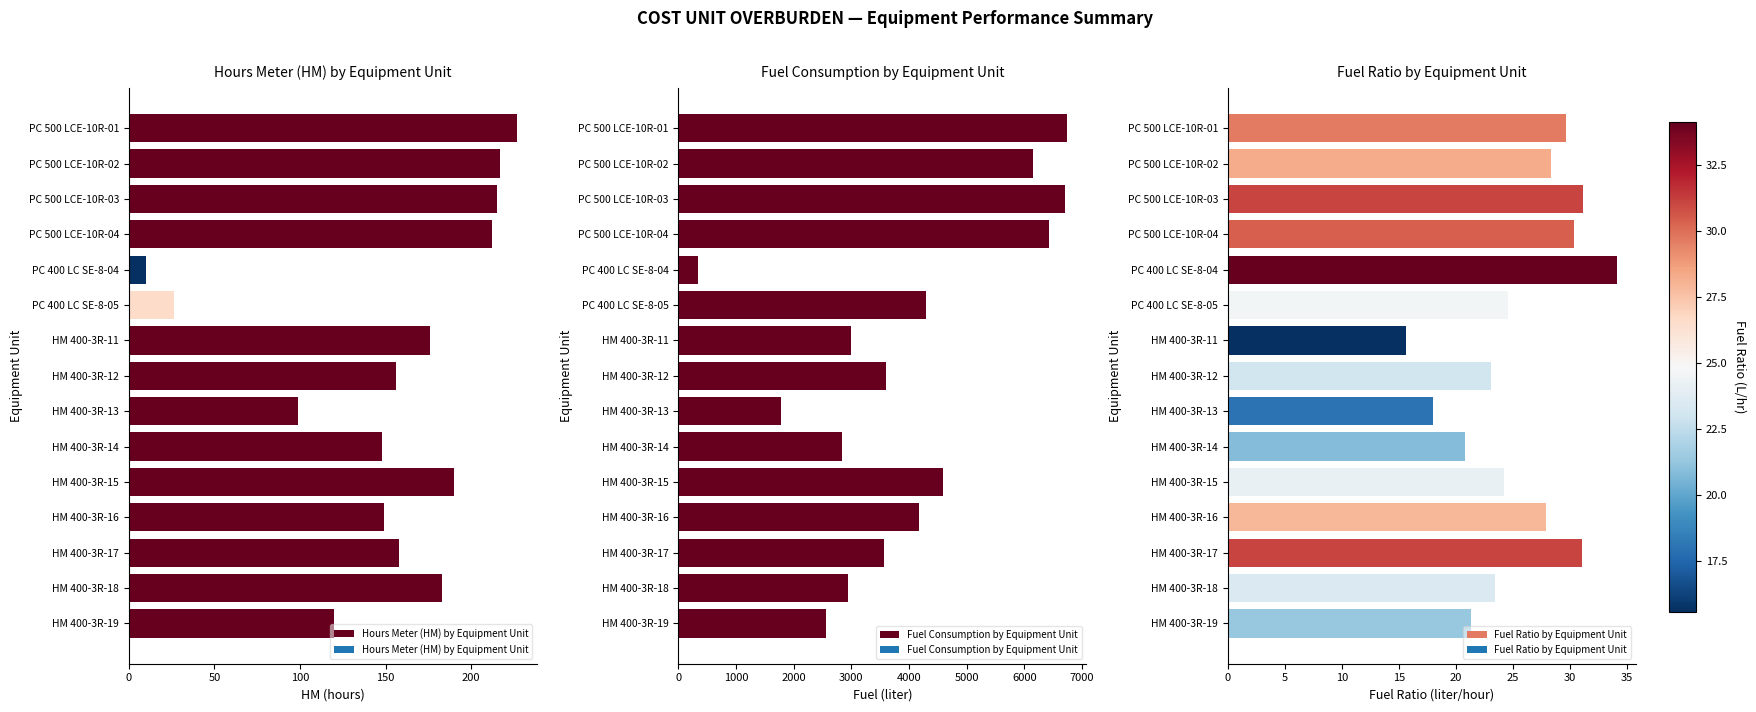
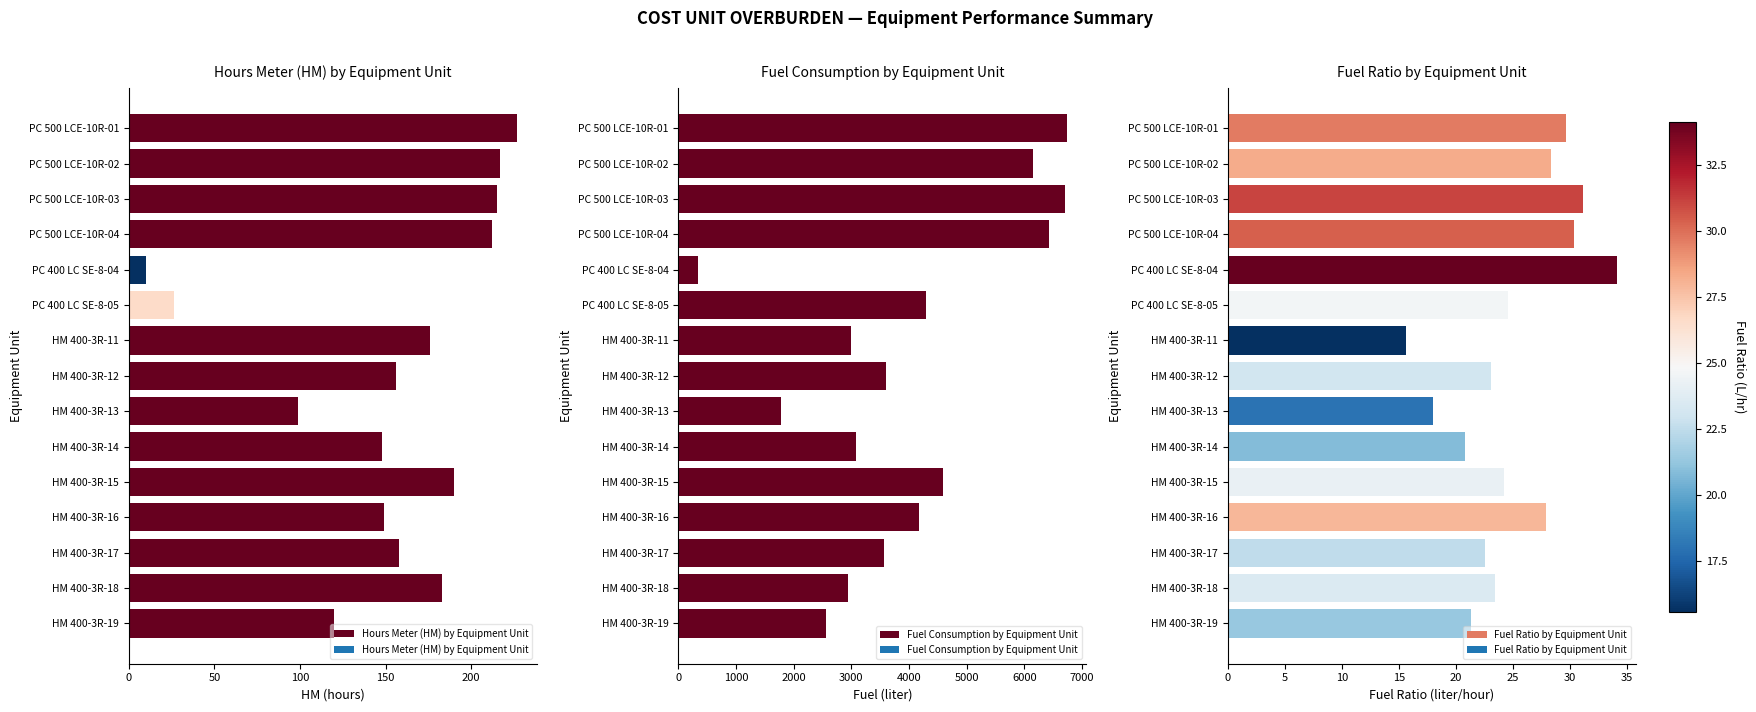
  {
    "Hours Meter (HM) by Equipment Unit": {
      "PC 500 LCE-10R-01": 227,
      "PC 500 LCE-10R-02": 217,
      "PC 500 LCE-10R-03": 215,
      "PC 500 LCE-10R-04": 212,
      "PC 400 LC SE-8-04": 10,
      "PC 400 LC SE-8-05": 27,
      "HM 400-3R-11": 176,
      "HM 400-3R-12": 156,
      "HM 400-3R-13": 99,
      "HM 400-3R-14": 148,
      "HM 400-3R-15": 190,
      "HM 400-3R-16": 149,
      "HM 400-3R-17": 158,
      "HM 400-3R-18": 183,
      "HM 400-3R-19": 120
    },
    "Fuel Consumption by Equipment Unit": {
      "PC 500 LCE-10R-01": 6700,
      "PC 500 LCE-10R-02": 6100,
      "PC 500 LCE-10R-03": 6700,
      "PC 500 LCE-10R-04": 6400,
      "PC 400 LC SE-8-04": 300,
      "PC 400 LC SE-8-05": 4300,
      "HM 400-3R-11": 3000,
      "HM 400-3R-12": 3600,
      "HM 400-3R-13": 1800,
-     "HM 400-3R-14": 2800,
+     "HM 400-3R-14": 3100,
      "HM 400-3R-15": 4600,
      "HM 400-3R-16": 4200,
      "HM 400-3R-17": 3600,
      "HM 400-3R-18": 2900,
      "HM 400-3R-19": 2600
    },
    "Fuel Ratio by Equipment Unit": {
      "PC 500 LCE-10R-01": 29.7,
      "PC 500 LCE-10R-02": 28.3,
      "PC 500 LCE-10R-03": 31.1,
      "PC 500 LCE-10R-04": 30.4,
      "PC 400 LC SE-8-04": 34.1,
      "PC 400 LC SE-8-05": 24.6,
      "HM 400-3R-11": 15.6,
      "HM 400-3R-12": 23.1,
      "HM 400-3R-13": 18.0,
      "HM 400-3R-14": 20.9,
      "HM 400-3R-15": 24.2,
      "HM 400-3R-16": 28.0,
-     "HM 400-3R-17": 31.1,
+     "HM 400-3R-17": 22.5,
      "HM 400-3R-18": 23.5,
      "HM 400-3R-19": 21.4
    }
  }
